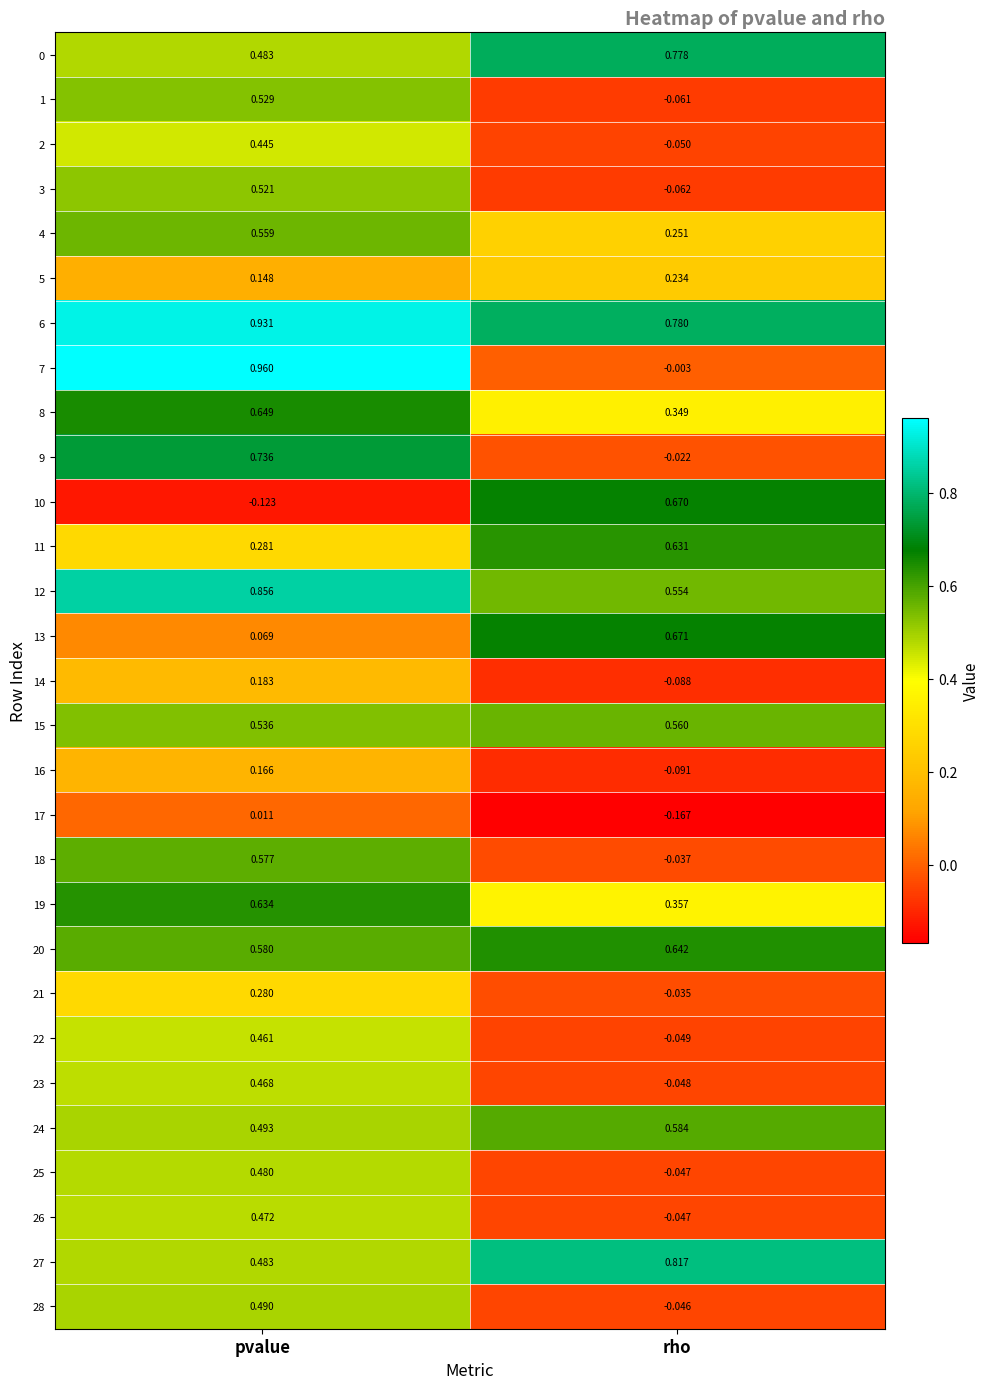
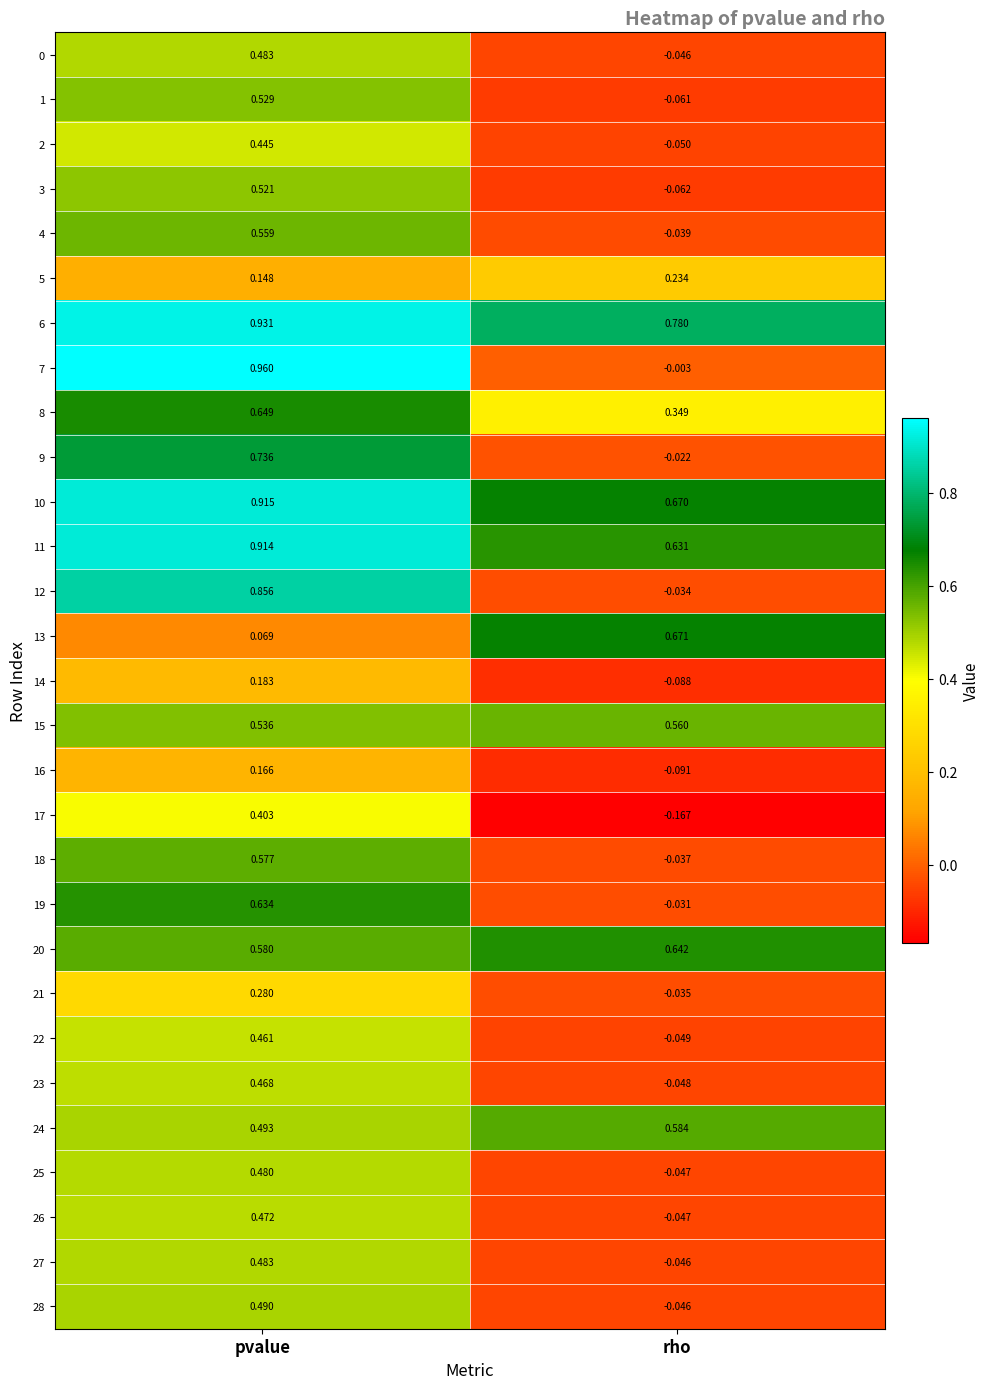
  {
    "0": {
      "pvalue": 0.483,
-     "rho": 0.778
+     "rho": -0.046
    },
    "1": {
      "pvalue": 0.529,
      "rho": -0.061
    },
    "2": {
      "pvalue": 0.445,
      "rho": -0.050
    },
    "3": {
      "pvalue": 0.521,
      "rho": -0.062
    },
    "4": {
      "pvalue": 0.559,
-     "rho": 0.251
+     "rho": -0.039
    },
    "5": {
      "pvalue": 0.148,
      "rho": 0.234
    },
    "6": {
      "pvalue": 0.931,
      "rho": 0.780
    },
    "7": {
      "pvalue": 0.960,
      "rho": -0.003
    },
    "8": {
      "pvalue": 0.649,
      "rho": 0.349
    },
    "9": {
      "pvalue": 0.736,
      "rho": -0.022
    },
    "10": {
-     "pvalue": -0.123,
+     "pvalue": 0.915,
      "rho": 0.670
    },
    "11": {
-     "pvalue": 0.281,
+     "pvalue": 0.914,
      "rho": 0.631
    },
    "12": {
      "pvalue": 0.856,
-     "rho": 0.554
+     "rho": -0.034
    },
    "13": {
      "pvalue": 0.069,
      "rho": 0.671
    },
    "14": {
      "pvalue": 0.183,
      "rho": -0.088
    },
    "15": {
      "pvalue": 0.536,
      "rho": 0.560
    },
    "16": {
      "pvalue": 0.166,
      "rho": -0.091
    },
    "17": {
-     "pvalue": 0.011,
+     "pvalue": 0.403,
      "rho": -0.167
    },
    "18": {
      "pvalue": 0.577,
      "rho": -0.037
    },
    "19": {
      "pvalue": 0.634,
-     "rho": 0.357
+     "rho": -0.031
    },
    "20": {
      "pvalue": 0.580,
      "rho": 0.642
    },
    "21": {
      "pvalue": 0.280,
      "rho": -0.035
    },
    "22": {
      "pvalue": 0.461,
      "rho": -0.049
    },
    "23": {
      "pvalue": 0.468,
      "rho": -0.048
    },
    "24": {
      "pvalue": 0.493,
      "rho": 0.584
    },
    "25": {
      "pvalue": 0.480,
      "rho": -0.047
    },
    "26": {
      "pvalue": 0.472,
      "rho": -0.047
    },
    "27": {
      "pvalue": 0.483,
-     "rho": 0.817
+     "rho": -0.046
    },
    "28": {
      "pvalue": 0.490,
      "rho": -0.046
    }
  }
